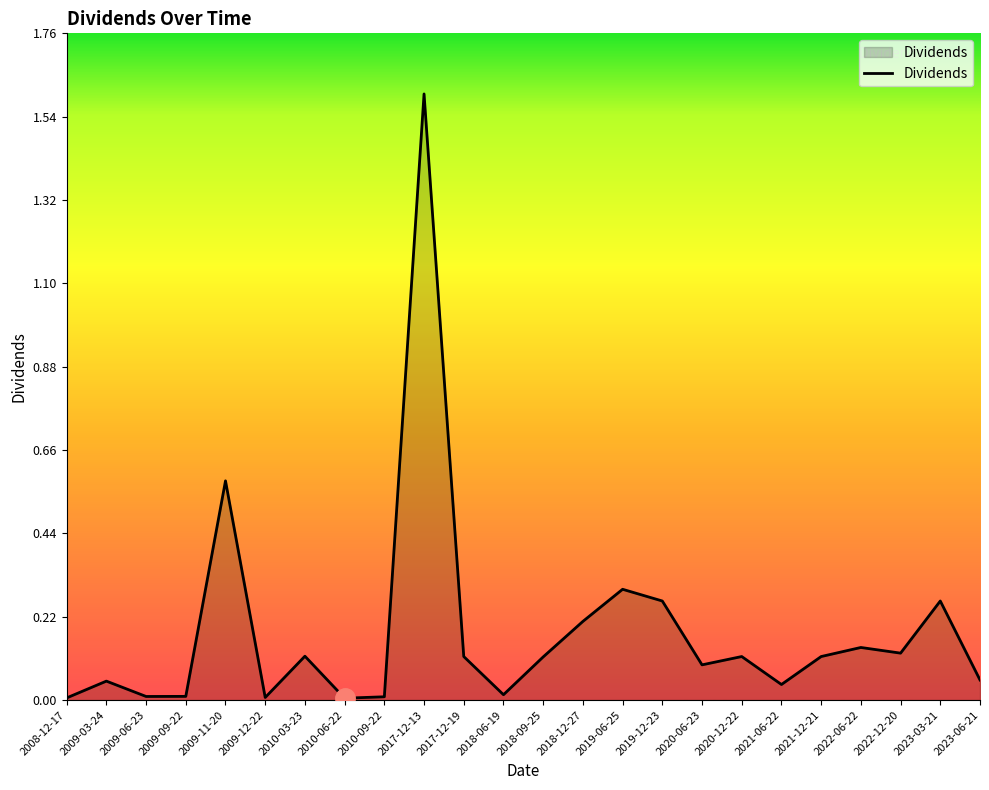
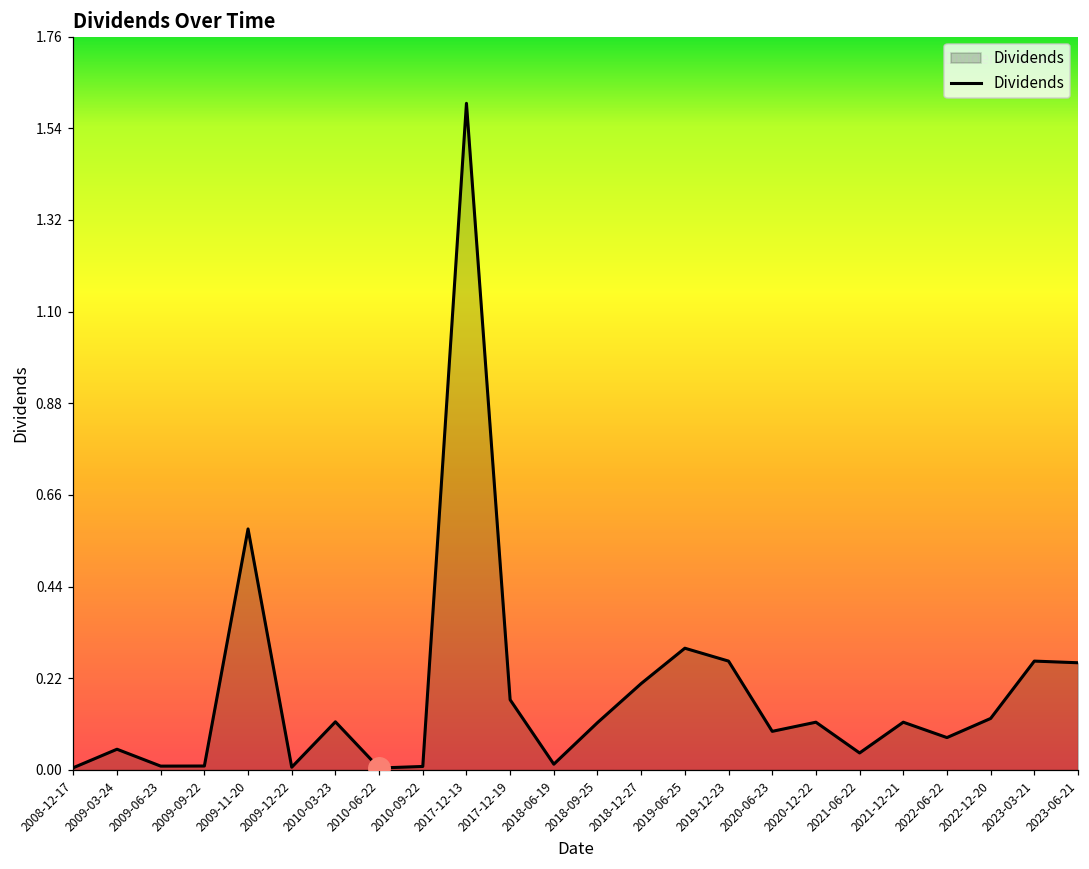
  {
    "Dividends": {
      "2008-12-17": 0.01,
      "2009-03-24": 0.05,
      "2009-06-23": 0.01,
      "2009-09-22": 0.01,
      "2009-11-20": 0.58,
      "2009-12-22": 0.01,
      "2010-03-23": 0.12,
      "2010-09-22": 0.01,
      "2017-12-13": 1.60,
-     "2017-12-19": 0.12,
+     "2017-12-19": 0.17,
      "2018-06-19": 0.01,
      "2018-09-25": 0.11,
      "2018-12-27": 0.21,
      "2019-06-25": 0.29,
      "2019-12-23": 0.26,
      "2020-06-23": 0.09,
      "2020-12-22": 0.12,
      "2021-06-22": 0.04,
      "2021-12-21": 0.12,
-     "2022-06-22": 0.14,
+     "2022-06-22": 0.08,
      "2022-12-20": 0.12,
      "2023-03-21": 0.26,
-     "2023-06-21": 0.05
+     "2023-06-21": 0.26
    }
  }
